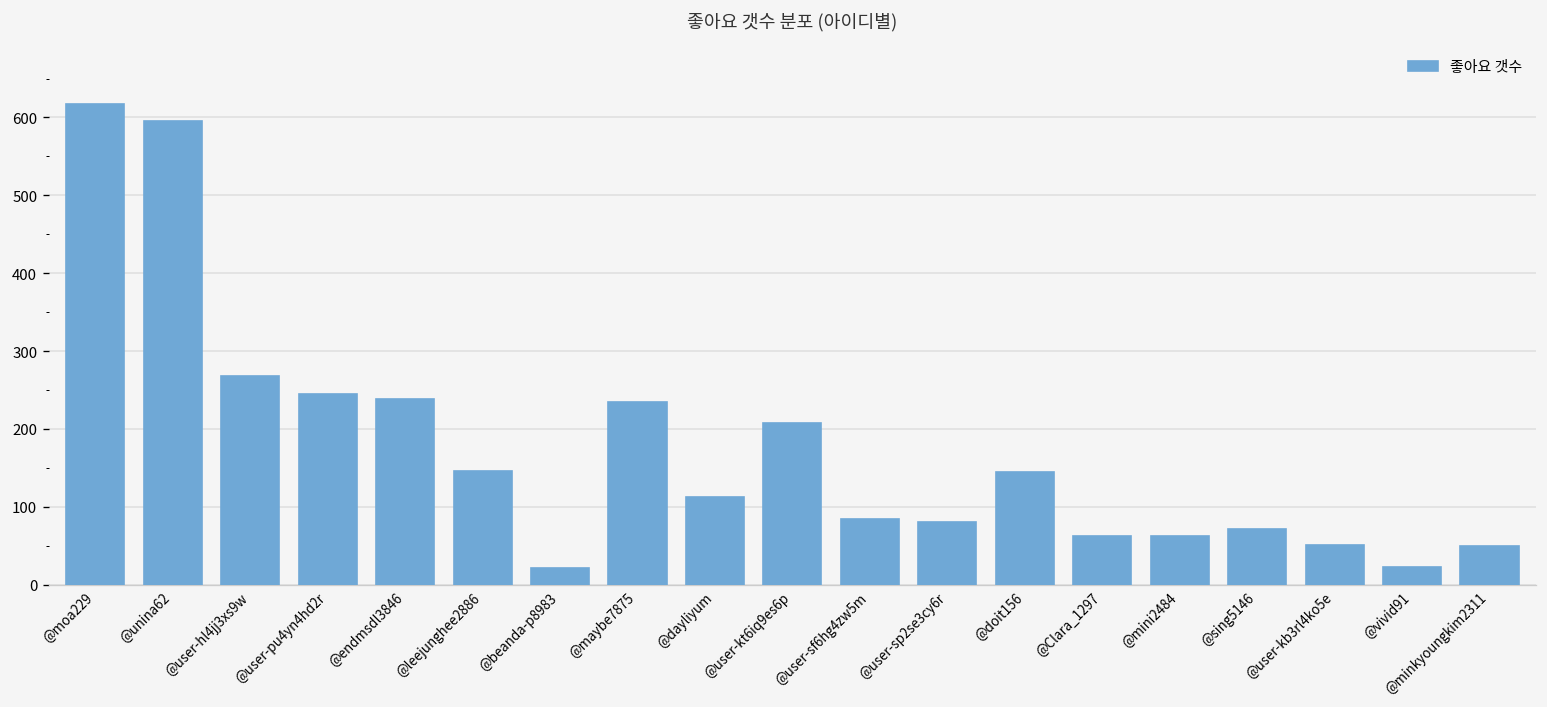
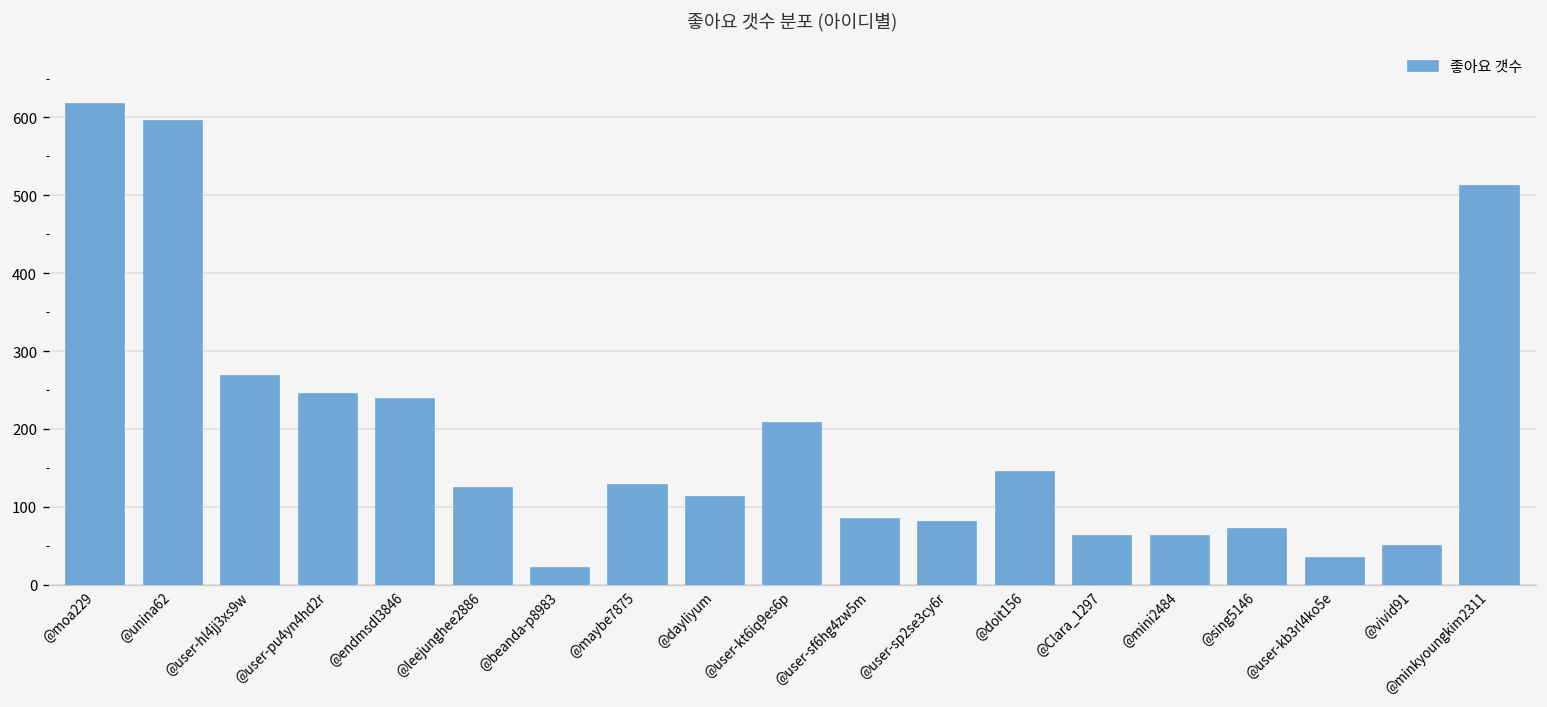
  {
    "@moa229": 620,
    "@unina62": 600,
    "@user-hl4jj3xs9w": 270,
    "@user-pu4yn4hd2r": 250,
    "@endmsdl3846": 240,
-   "@leejunghee2886": 150,
+   "@leejunghee2886": 120,
    "@beanda-p8983": 20,
-   "@maybe7875": 240,
+   "@maybe7875": 130,
    "@dayliyum": 110,
    "@user-kt6iq9es6p": 210,
    "@user-sf6hg4zw5m": 90,
    "@user-sp2se3cy6r": 80,
    "@doit156": 150,
    "@Clara_1297": 60,
    "@mini2484": 60,
    "@sing5146": 70,
-   "@user-kb3rl4ko5e": 50,
-   "@vivid91": 20,
-   "@minkyoungkim2311": 50
+   "@user-kb3rl4ko5e": 30,
+   "@vivid91": 50,
+   "@minkyoungkim2311": 510
  }
